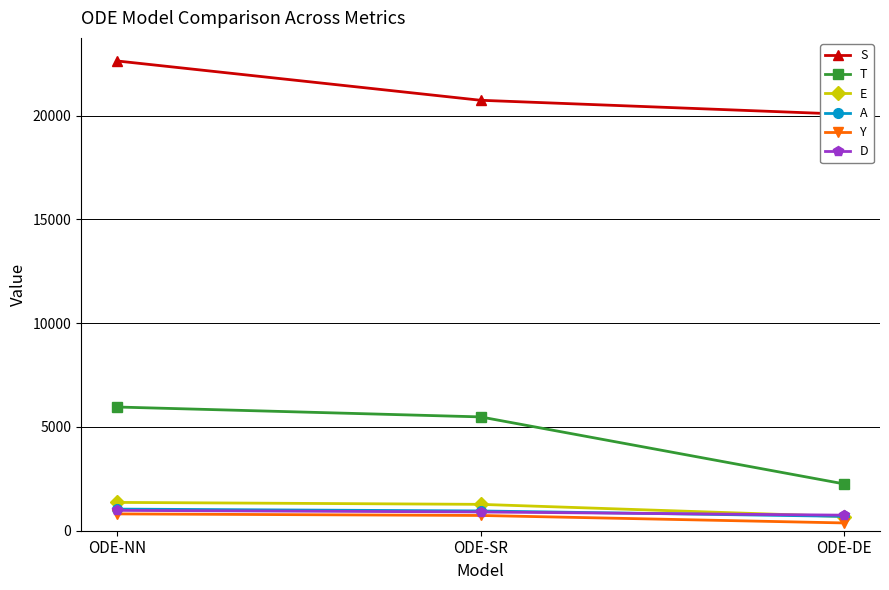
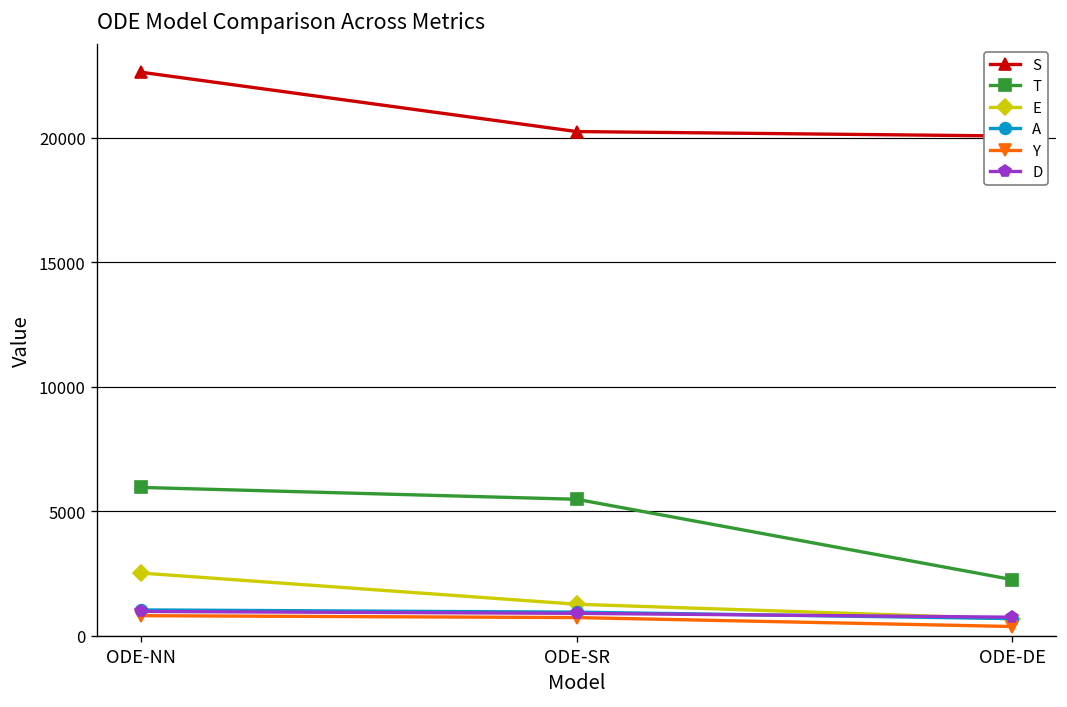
  {
    "S": {
      "ODE-NN": 22600,
-     "ODE-SR": 20700
+     "ODE-SR": 20200
    },
    "T": {
      "ODE-NN": 6000,
      "ODE-SR": 5500,
      "ODE-DE": 2300
    },
    "E": {
-     "ODE-NN": 1400,
+     "ODE-NN": 2500,
      "ODE-SR": 1300
    },
    "Y": {
      "ODE-NN": 800,
      "ODE-SR": 700,
      "ODE-DE": 400
    }
  }
